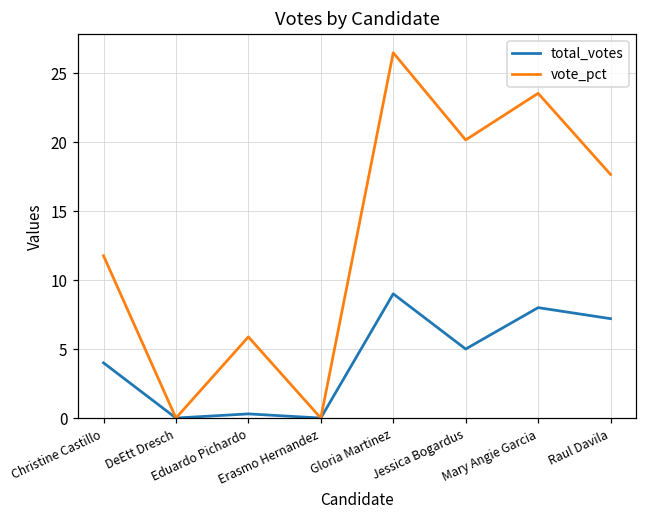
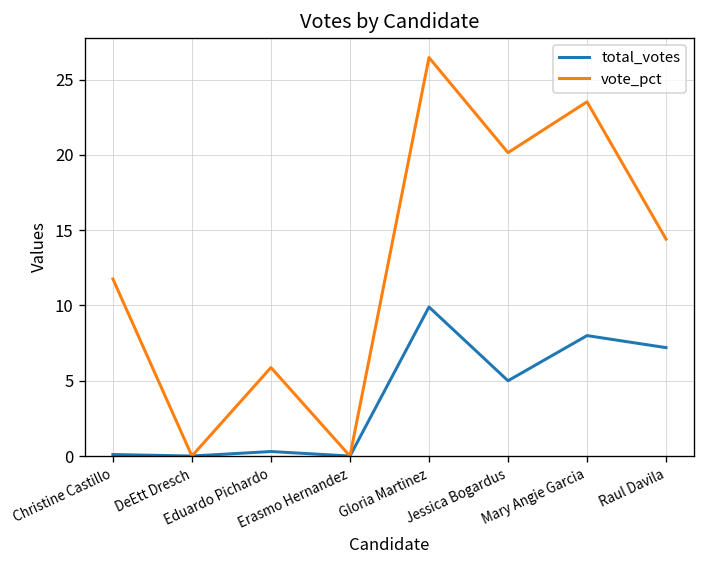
  {
    "total_votes": {
-     "Christine Castillo": 4.0,
+     "Christine Castillo": 0.1,
      "Eduardo Pichardo": 0.3,
-     "Gloria Martinez": 9.0,
+     "Gloria Martinez": 9.9,
      "Jessica Bogardus": 5.0,
      "Mary Angie Garcia": 8.0,
      "Raul Davila": 7.2
    },
    "vote_pct": {
      "Christine Castillo": 11.8,
      "Eduardo Pichardo": 5.9,
      "Gloria Martinez": 26.5,
      "Jessica Bogardus": 20.2,
      "Mary Angie Garcia": 23.5,
-     "Raul Davila": 17.7
+     "Raul Davila": 14.4
    }
  }
